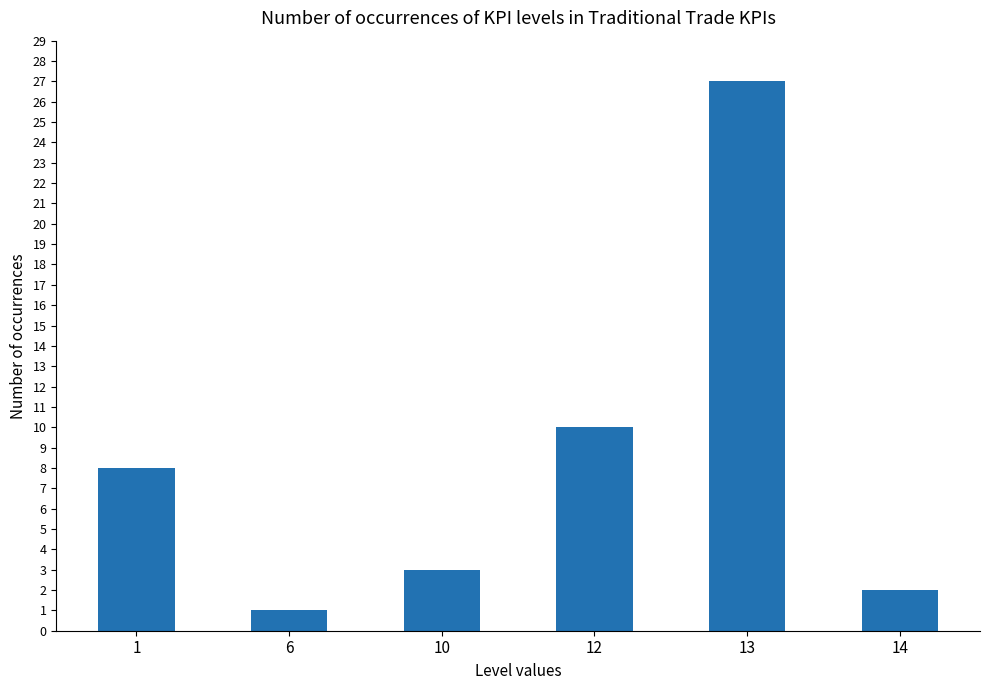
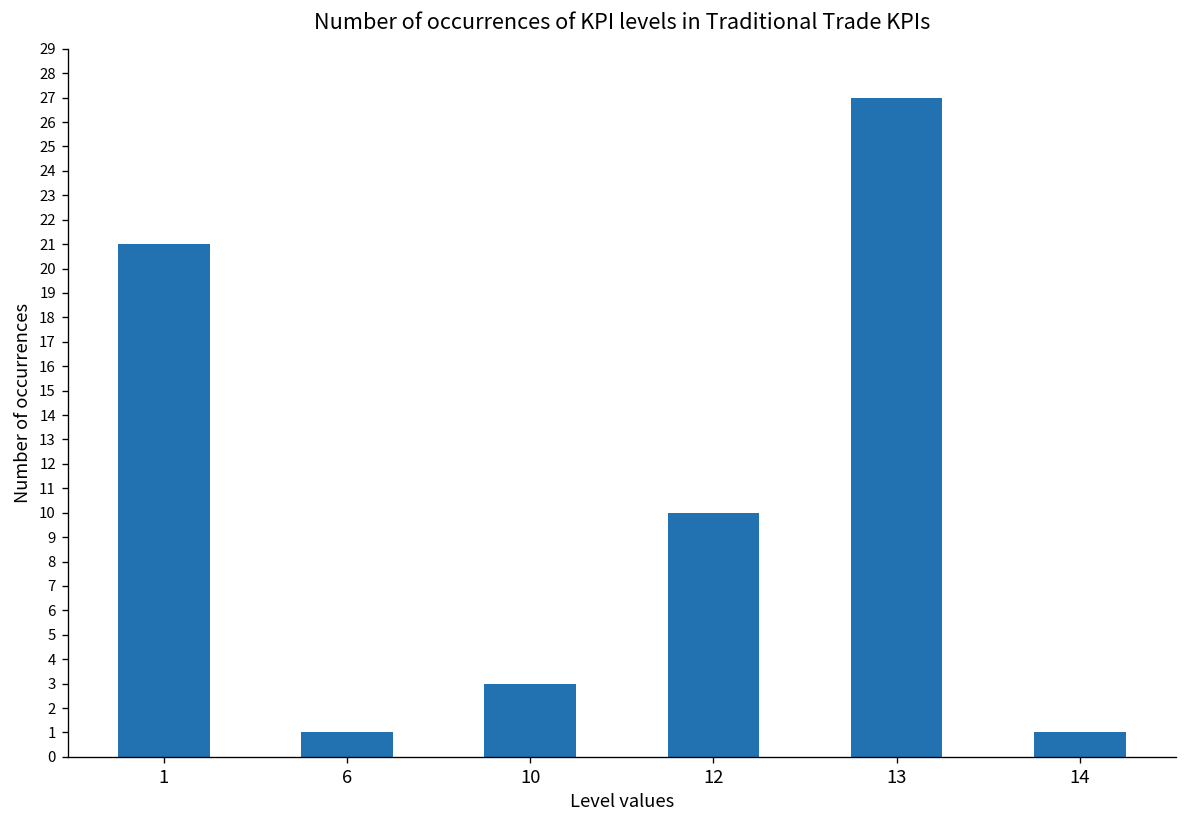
  {
-   "1": 8,
+   "1": 21,
    "6": 1,
    "10": 3,
    "12": 10,
    "13": 27,
-   "14": 2
+   "14": 1
  }
